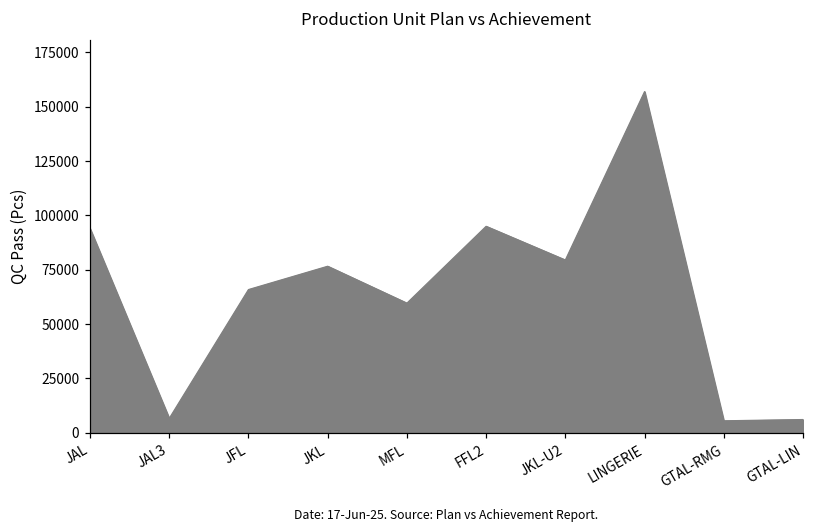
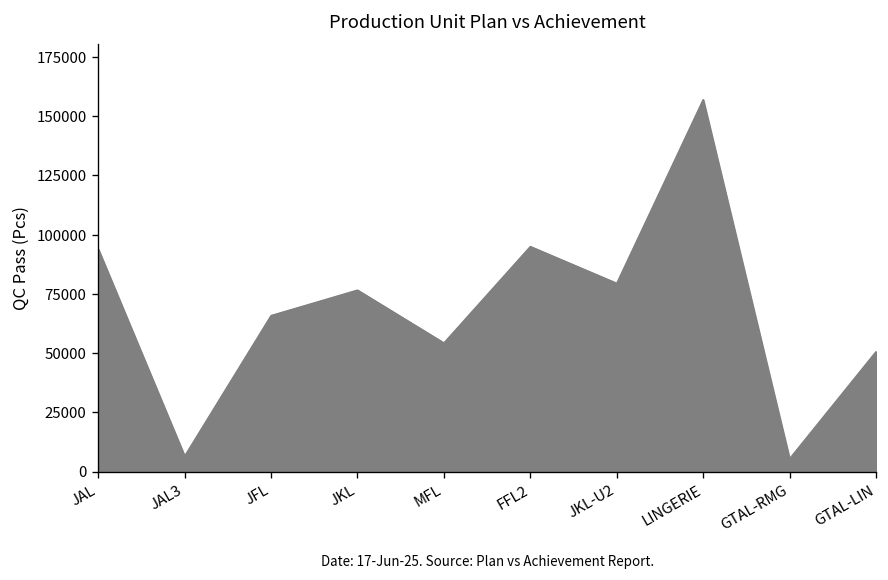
  {
    "JAL": 94000,
    "JAL3": 7000,
    "JFL": 66000,
    "JKL": 77000,
-   "MFL": 60000,
+   "MFL": 54000,
    "FFL2": 95000,
    "JKL-U2": 79000,
    "LINGERIE": 157000,
    "GTAL-RMG": 5000,
-   "GTAL-LIN": 6000
+   "GTAL-LIN": 51000
  }
